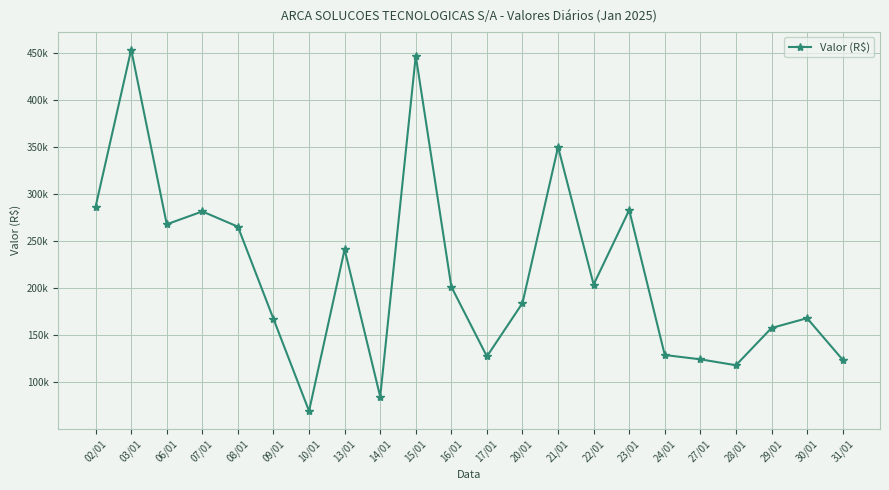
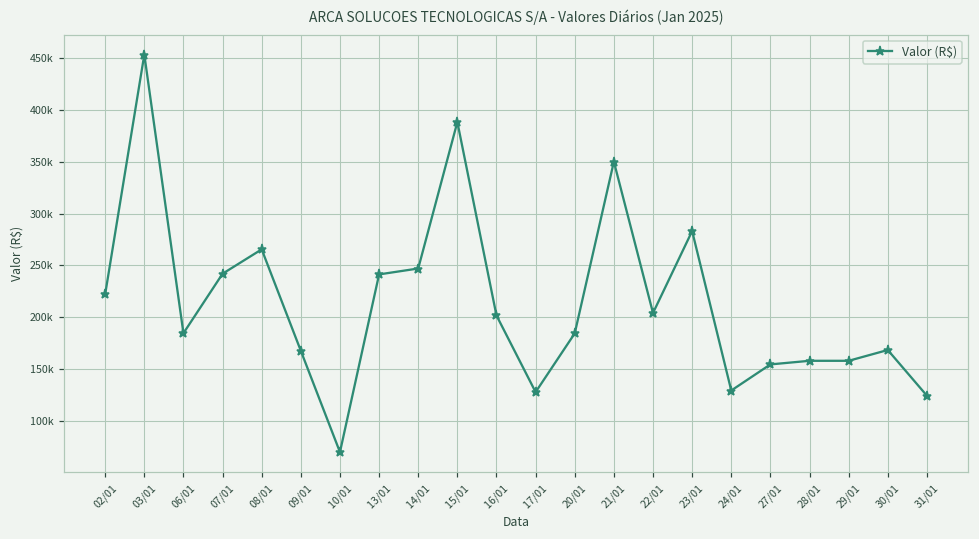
  {
-   "02/01": 290000,
+   "02/01": 220000,
    "03/01": 450000,
-   "06/01": 270000,
-   "07/01": 280000,
+   "06/01": 180000,
+   "07/01": 240000,
    "08/01": 270000,
    "09/01": 170000,
    "10/01": 70000,
    "13/01": 240000,
-   "14/01": 80000,
-   "15/01": 450000,
+   "14/01": 250000,
+   "15/01": 390000,
    "16/01": 200000,
    "17/01": 130000,
    "20/01": 180000,
    "21/01": 350000,
    "22/01": 200000,
    "23/01": 280000,
    "24/01": 130000,
-   "27/01": 120000,
-   "28/01": 120000,
+   "27/01": 150000,
+   "28/01": 160000,
    "29/01": 160000,
    "30/01": 170000,
    "31/01": 120000
  }
